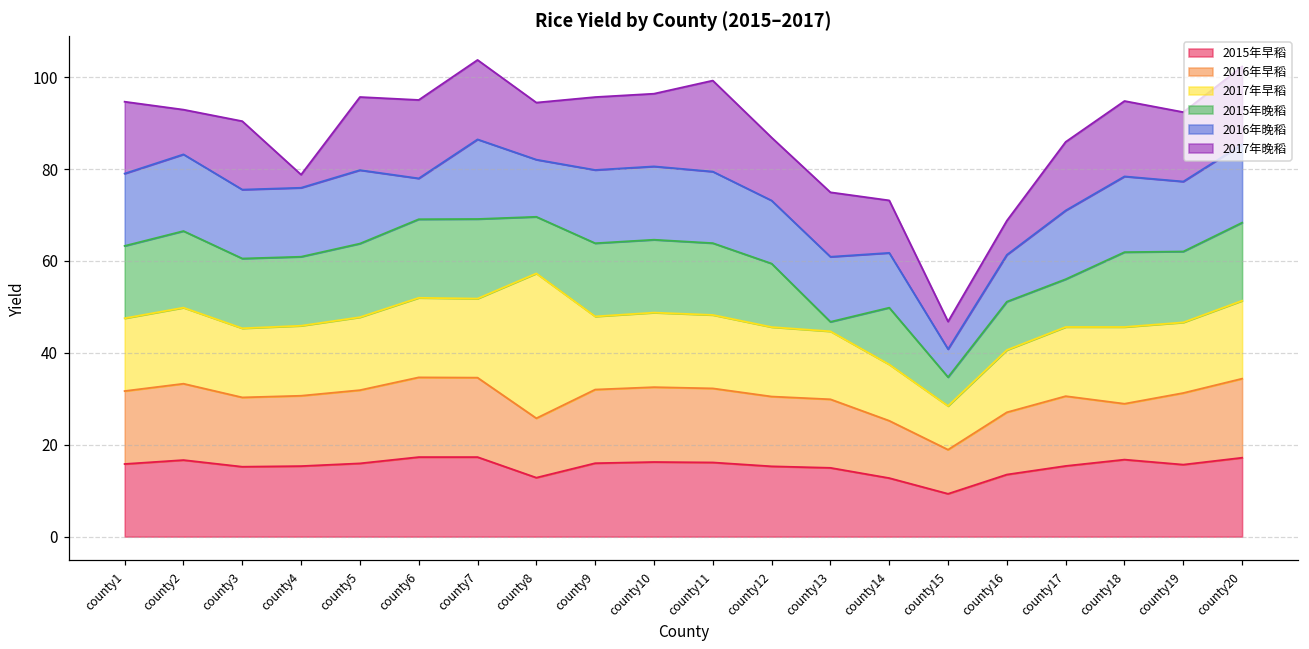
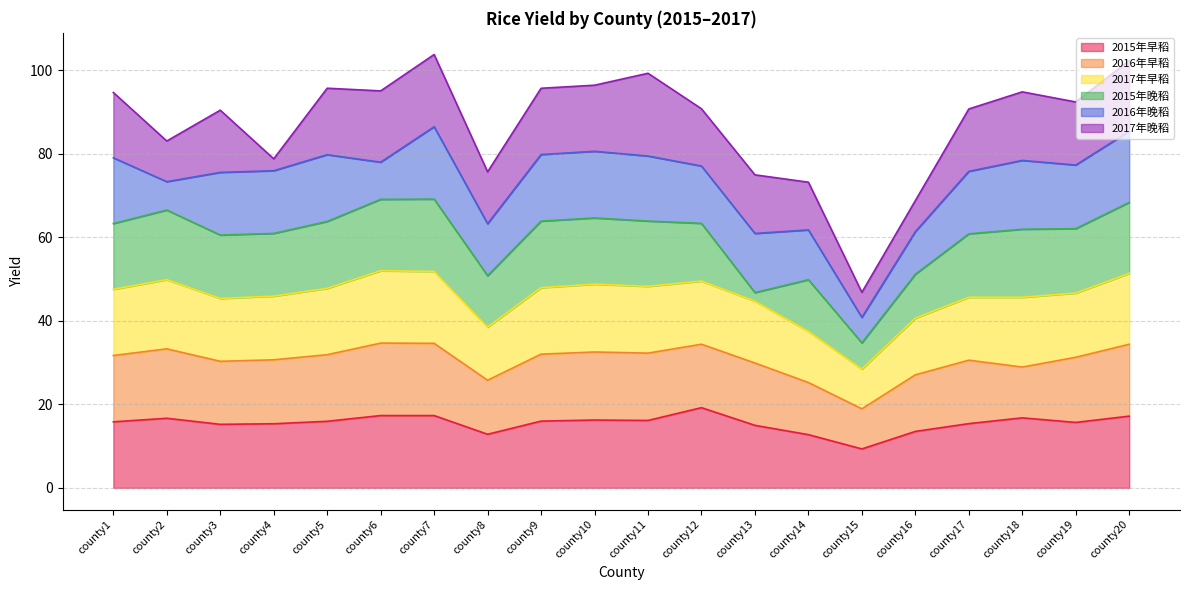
  {
    "2015年早稻": {
      "county1": 16,
      "county2": 17,
      "county3": 15,
      "county4": 15,
      "county5": 16,
      "county6": 17,
      "county7": 17,
      "county8": 13,
      "county9": 16,
      "county10": 16,
      "county11": 16,
-     "county12": 15,
+     "county12": 19,
      "county13": 15,
      "county14": 13,
      "county15": 9,
      "county16": 14,
      "county17": 15,
      "county18": 17,
      "county19": 16,
      "county20": 17
    },
    "2016年早稻": {
      "county1": 16,
      "county2": 17,
      "county3": 15,
      "county4": 15,
      "county5": 16,
      "county6": 17,
      "county7": 17,
      "county8": 13,
      "county9": 16,
      "county10": 16,
      "county11": 16,
      "county12": 15,
      "county13": 15,
      "county14": 12,
      "county15": 10,
      "county16": 14,
      "county17": 15,
      "county18": 12,
      "county19": 16,
      "county20": 17
    },
    "2017年早稻": {
      "county1": 16,
      "county2": 17,
      "county3": 15,
      "county4": 15,
      "county5": 16,
      "county6": 17,
      "county7": 17,
-     "county8": 32,
+     "county8": 13,
      "county9": 16,
      "county10": 16,
      "county11": 16,
      "county12": 15,
      "county13": 15,
      "county14": 12,
      "county15": 10,
      "county16": 14,
      "county17": 15,
      "county18": 17,
      "county19": 15,
      "county20": 17
    },
    "2015年晚稻": {
      "county1": 16,
      "county2": 17,
      "county3": 15,
      "county4": 15,
      "county5": 16,
      "county6": 17,
      "county7": 17,
      "county8": 12,
      "county9": 16,
      "county10": 16,
      "county11": 16,
      "county12": 14,
      "county13": 2,
      "county14": 12,
      "county15": 6,
      "county16": 11,
-     "county17": 10,
+     "county17": 15,
      "county18": 16,
      "county19": 15,
      "county20": 17
    },
    "2016年晚稻": {
      "county1": 16,
-     "county2": 17,
+     "county2": 7,
      "county3": 15,
      "county4": 15,
      "county5": 16,
      "county6": 9,
      "county7": 17,
      "county8": 12,
      "county9": 16,
      "county10": 16,
      "county11": 16,
      "county12": 14,
      "county13": 14,
      "county14": 12,
      "county15": 6,
      "county16": 10,
      "county17": 15,
      "county18": 16,
      "county19": 15
    },
    "2017年晚稻": {
      "county1": 16,
      "county2": 10,
      "county3": 15,
      "county4": 3,
      "county5": 16,
      "county6": 17,
      "county7": 17,
      "county8": 12,
      "county9": 16,
      "county10": 16,
      "county11": 20,
      "county12": 14,
      "county13": 14,
      "county14": 11,
      "county15": 6,
      "county16": 7,
      "county17": 15,
      "county18": 16,
      "county19": 15
    }
  }
